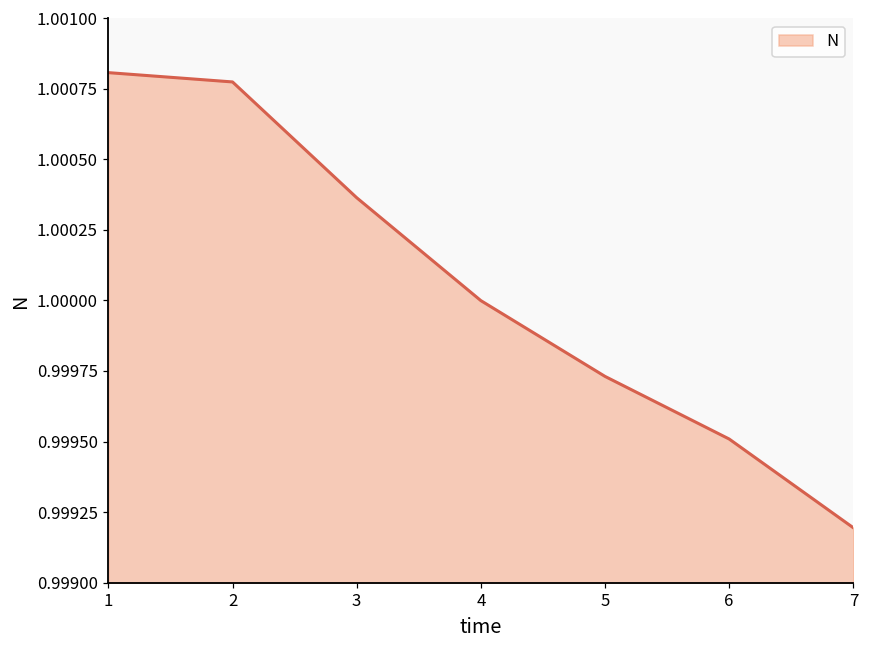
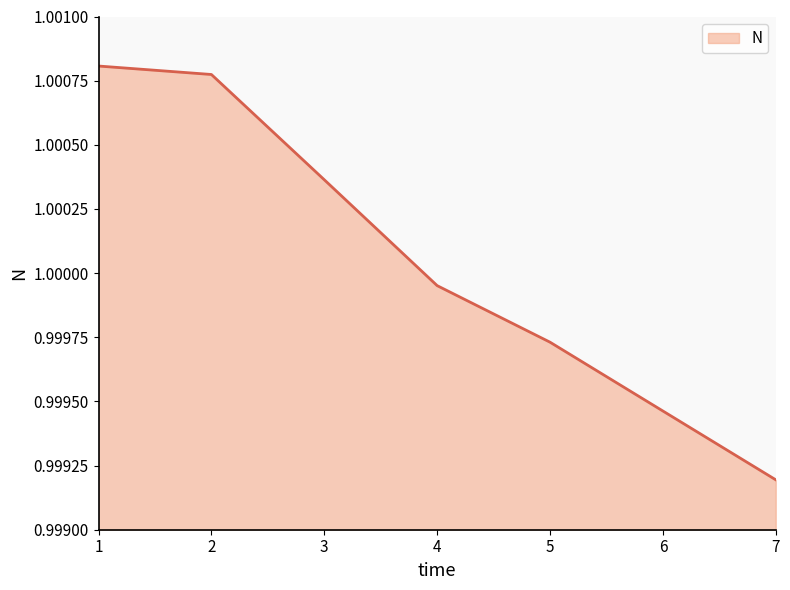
  {
    "1": 1.00081,
    "2": 1.00077,
    "3": 1.00036,
-   "4": 1.00000,
+   "4": 0.99995,
    "5": 0.99973,
-   "6": 0.99951,
+   "6": 0.99946,
    "7": 0.99919
  }
